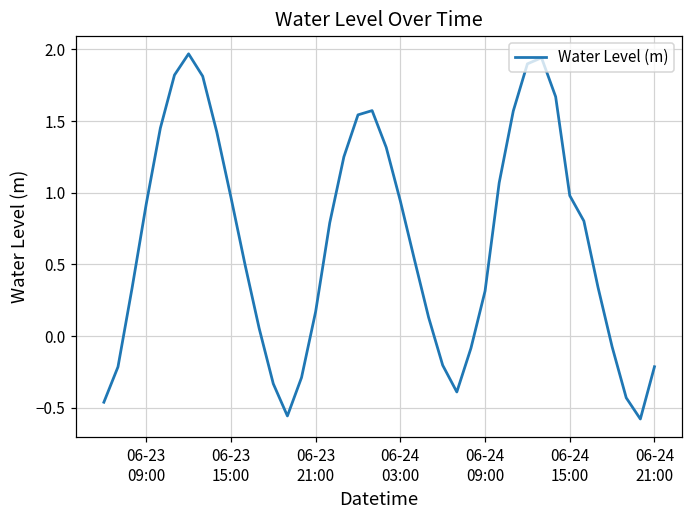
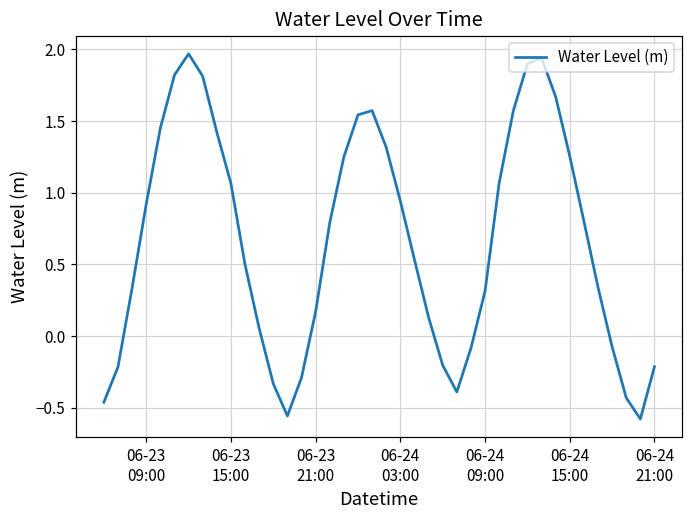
  {
    "06-23 09:00": 0.92,
-   "06-23 15:00": 0.97,
+   "06-23 15:00": 1.06,
    "06-23 21:00": 0.17,
    "06-24 03:00": 0.94,
    "06-24 09:00": 0.31,
-   "06-24 15:00": 0.98,
+   "06-24 15:00": 1.26,
    "06-24 21:00": -0.21
  }
